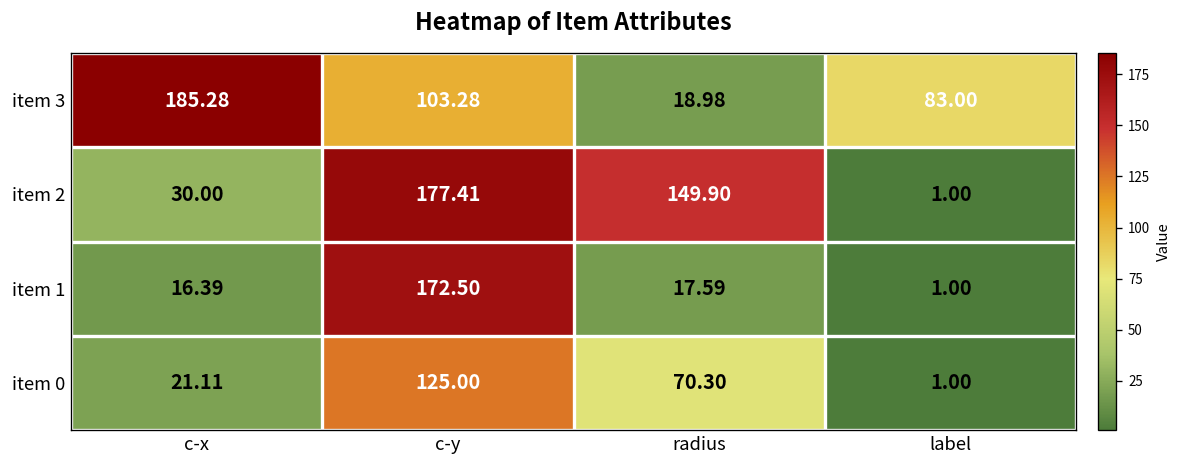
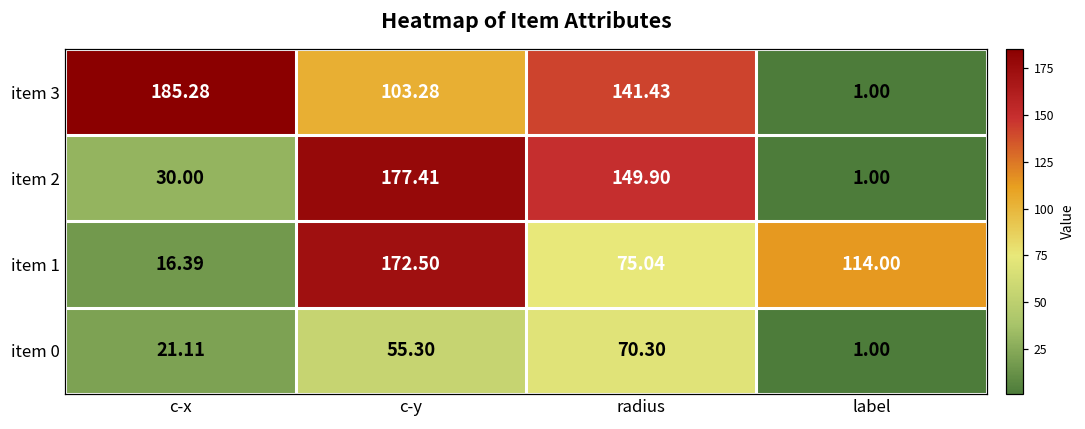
  {
    "item 3": {
      "c-x": 185.28,
      "c-y": 103.28,
-     "radius": 18.98,
-     "label": 83.00
+     "radius": 141.43,
+     "label": 1.00
    },
    "item 2": {
      "c-x": 30.00,
      "c-y": 177.41,
      "radius": 149.90,
      "label": 1.00
    },
    "item 1": {
      "c-x": 16.39,
      "c-y": 172.50,
-     "radius": 17.59,
-     "label": 1.00
+     "radius": 75.04,
+     "label": 114.00
    },
    "item 0": {
      "c-x": 21.11,
-     "c-y": 125.00,
+     "c-y": 55.30,
      "radius": 70.30,
      "label": 1.00
    }
  }
